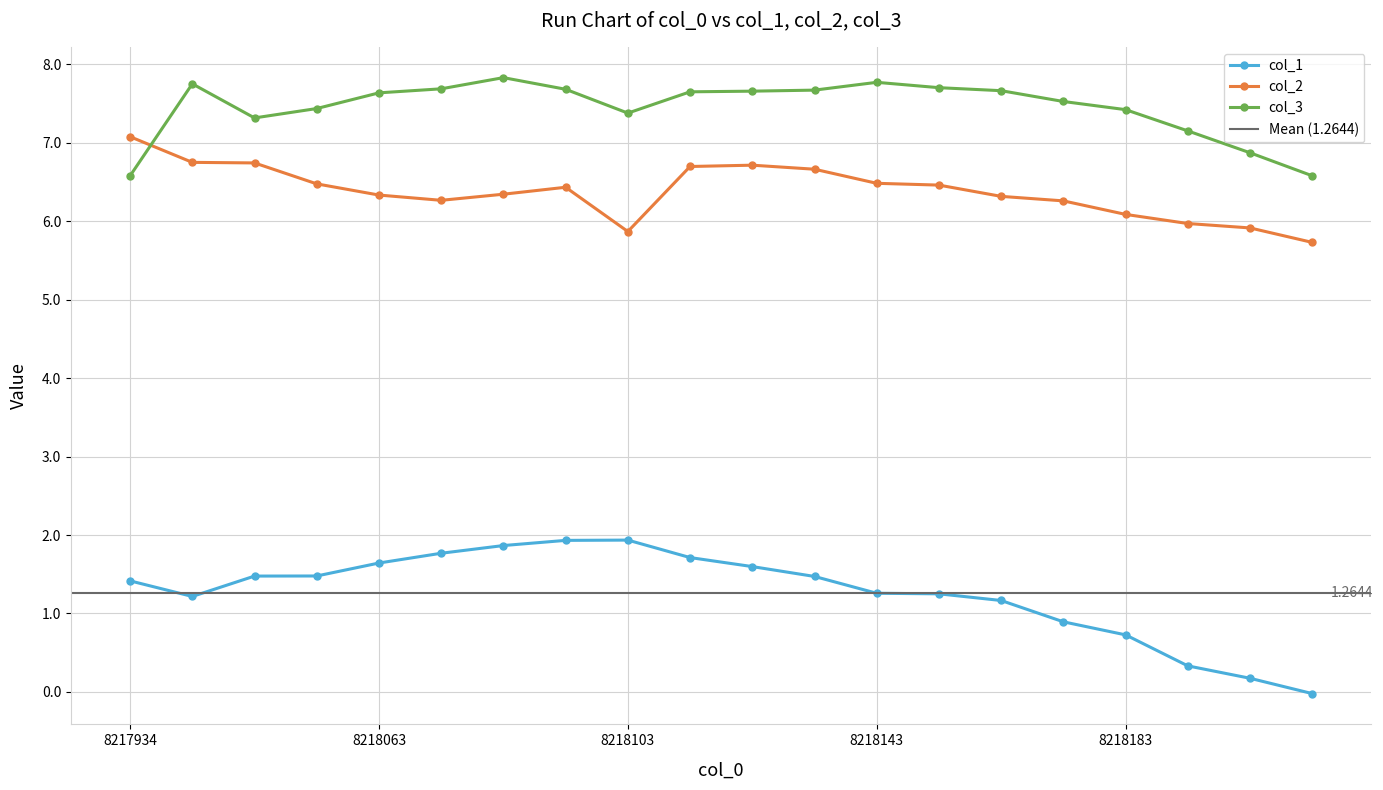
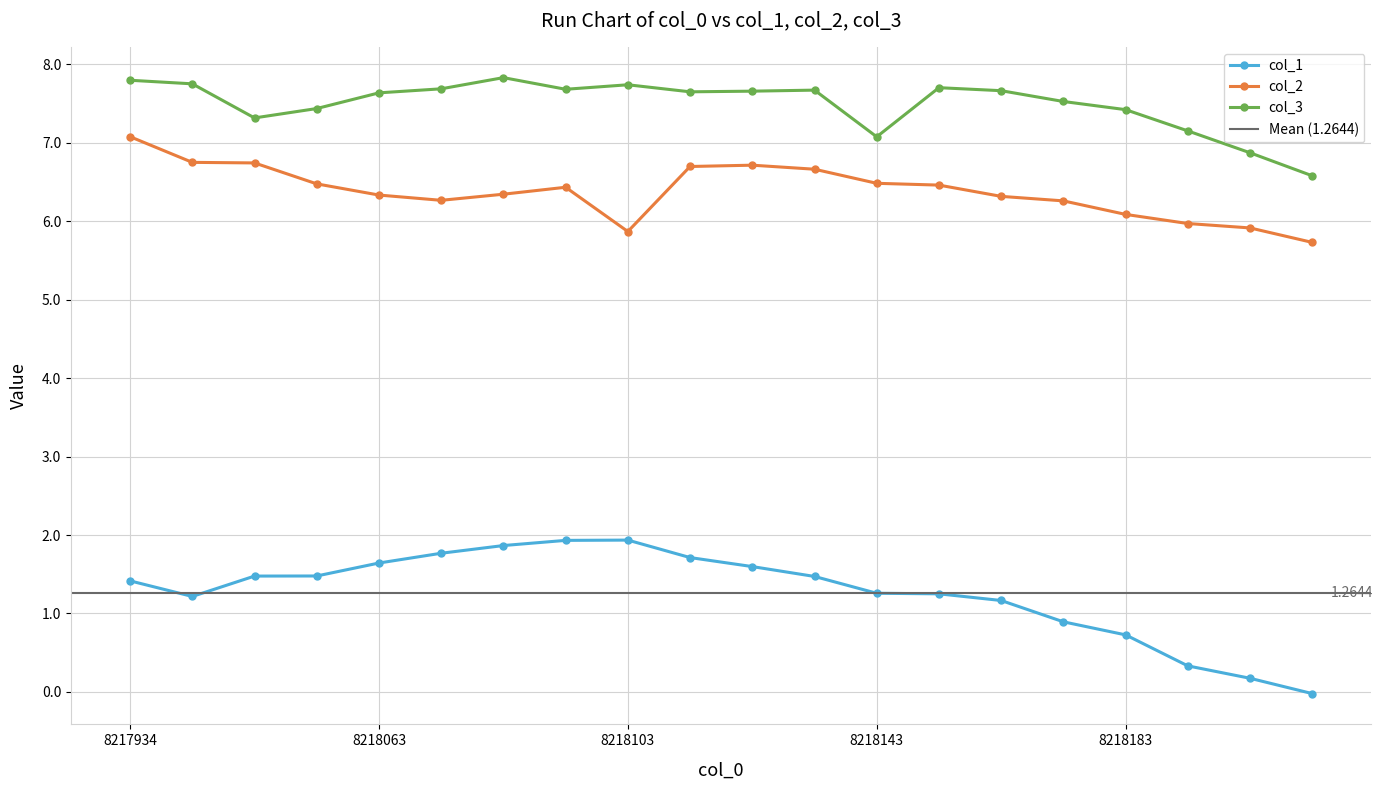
  {
    "col_1": {
      "8217934": 1.4,
      "8218063": 1.6,
      "8218103": 1.9,
      "8218143": 1.3,
      "8218183": 0.7
    },
    "col_2": {
      "8217934": 7.1,
      "8218063": 6.3,
      "8218103": 5.9,
      "8218143": 6.5,
      "8218183": 6.1
    },
    "col_3": {
-     "8217934": 6.6,
+     "8217934": 7.8,
      "8218063": 7.6,
-     "8218103": 7.4,
-     "8218143": 7.8,
+     "8218103": 7.7,
+     "8218143": 7.1,
      "8218183": 7.4
    }
  }
